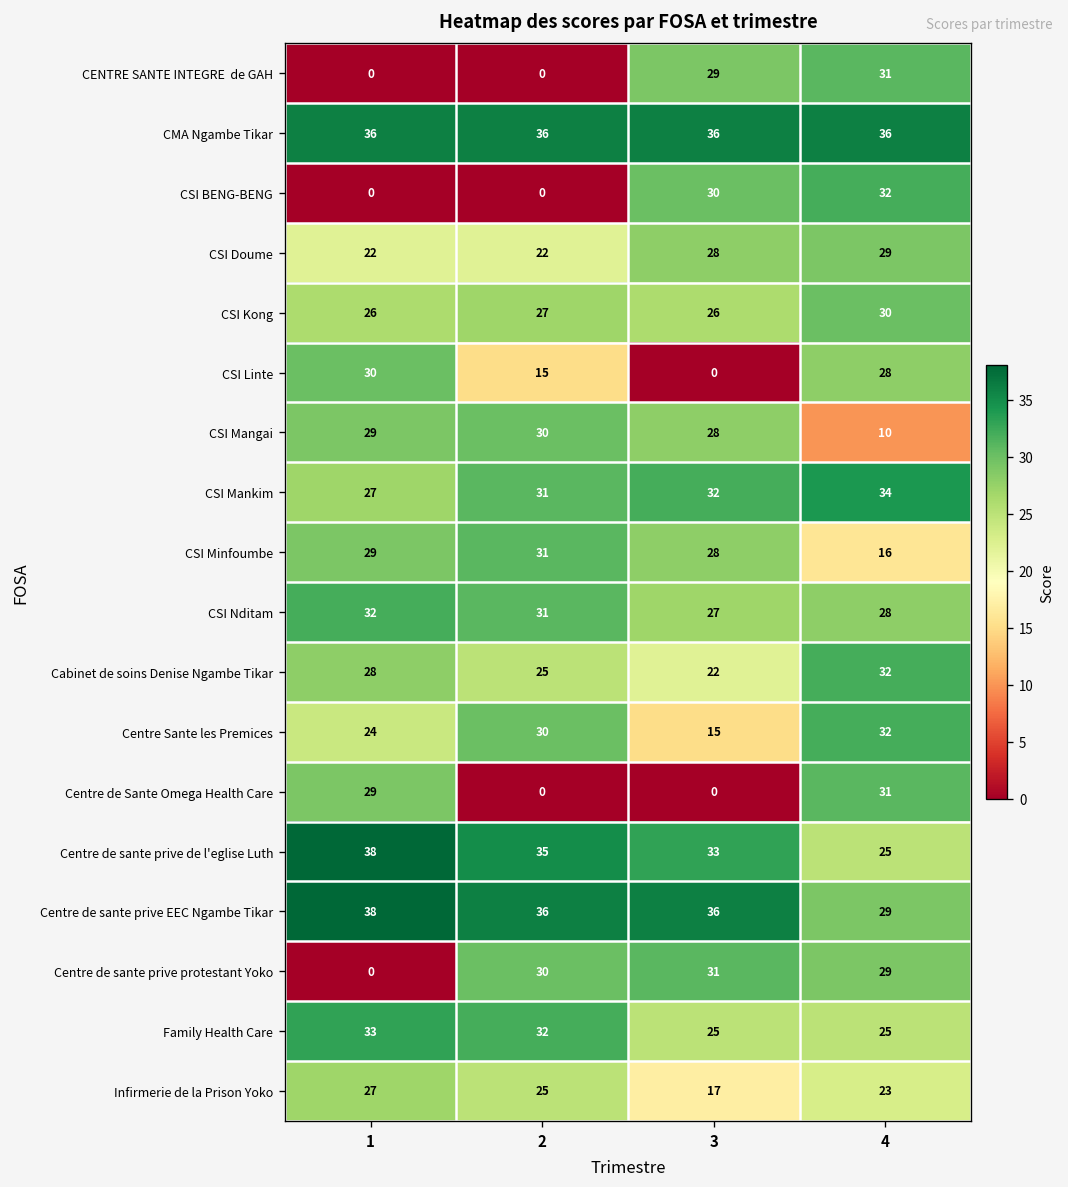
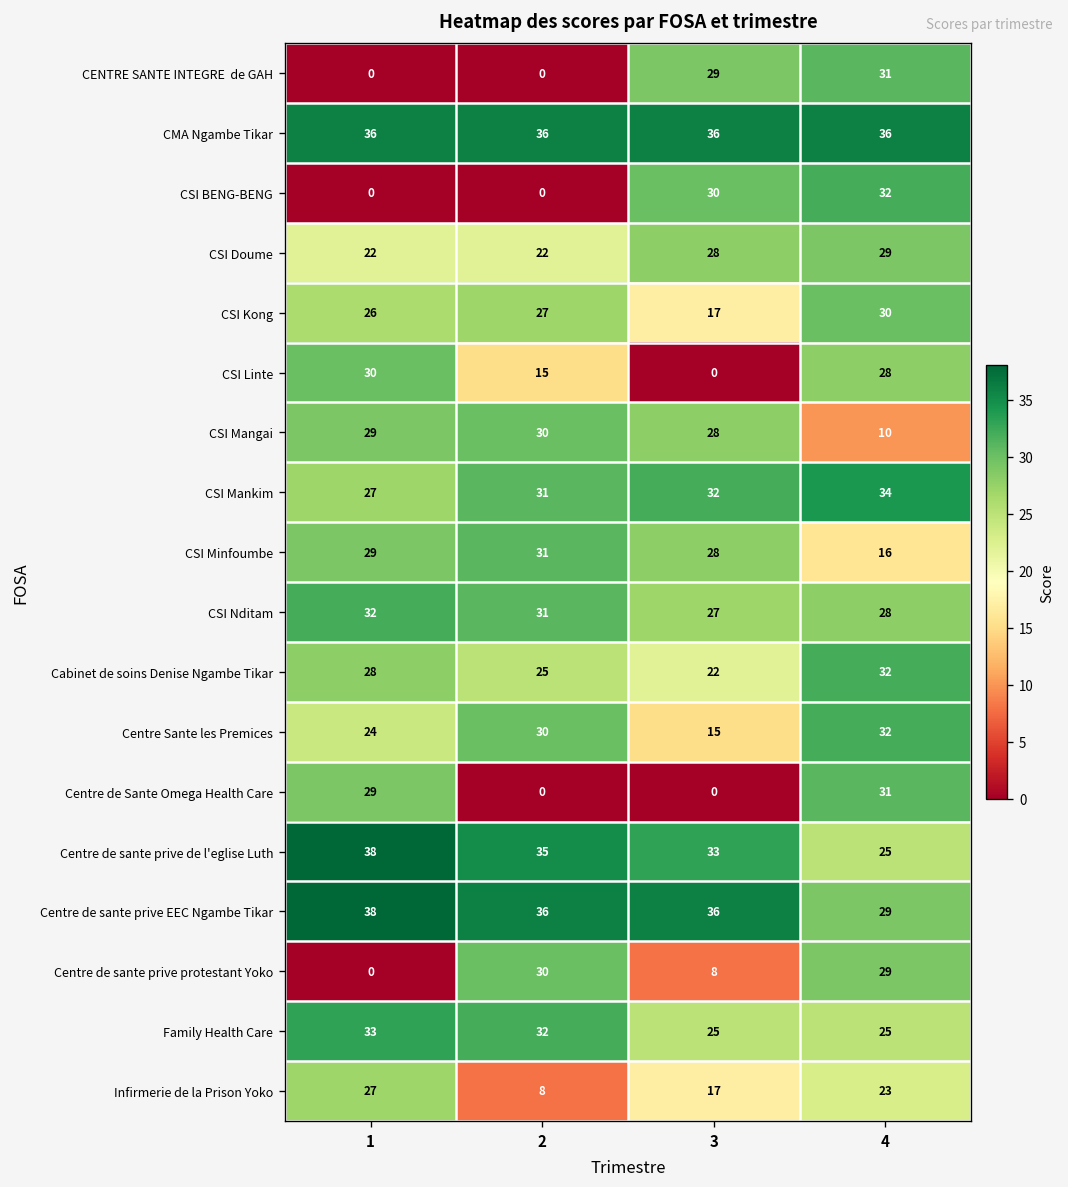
  {
    "CENTRE SANTE INTEGRE de GAH": {
      "1": 0,
      "2": 0,
      "3": 29,
      "4": 31
    },
    "CMA Ngambe Tikar": {
      "1": 36,
      "2": 36,
      "3": 36,
      "4": 36
    },
    "CSI BENG-BENG": {
      "1": 0,
      "2": 0,
      "3": 30,
      "4": 32
    },
    "CSI Doume": {
      "1": 22,
      "2": 22,
      "3": 28,
      "4": 29
    },
    "CSI Kong": {
      "1": 26,
      "2": 27,
-     "3": 26,
+     "3": 17,
      "4": 30
    },
    "CSI Linte": {
      "1": 30,
      "2": 15,
      "3": 0,
      "4": 28
    },
    "CSI Mangai": {
      "1": 29,
      "2": 30,
      "3": 28,
      "4": 10
    },
    "CSI Mankim": {
      "1": 27,
      "2": 31,
      "3": 32,
      "4": 34
    },
    "CSI Minfoumbe": {
      "1": 29,
      "2": 31,
      "3": 28,
      "4": 16
    },
    "CSI Nditam": {
      "1": 32,
      "2": 31,
      "3": 27,
      "4": 28
    },
    "Cabinet de soins Denise Ngambe Tikar": {
      "1": 28,
      "2": 25,
      "3": 22,
      "4": 32
    },
    "Centre Sante les Premices": {
      "1": 24,
      "2": 30,
      "3": 15,
      "4": 32
    },
    "Centre de Sante Omega Health Care": {
      "1": 29,
      "2": 0,
      "3": 0,
      "4": 31
    },
    "Centre de sante prive de l'eglise Luth": {
      "1": 38,
      "2": 35,
      "3": 33,
      "4": 25
    },
    "Centre de sante prive EEC Ngambe Tikar": {
      "1": 38,
      "2": 36,
      "3": 36,
      "4": 29
    },
    "Centre de sante prive protestant Yoko": {
      "1": 0,
      "2": 30,
-     "3": 31,
+     "3": 8,
      "4": 29
    },
    "Family Health Care": {
      "1": 33,
      "2": 32,
      "3": 25,
      "4": 25
    },
    "Infirmerie de la Prison Yoko": {
      "1": 27,
-     "2": 25,
+     "2": 8,
      "3": 17,
      "4": 23
    }
  }
